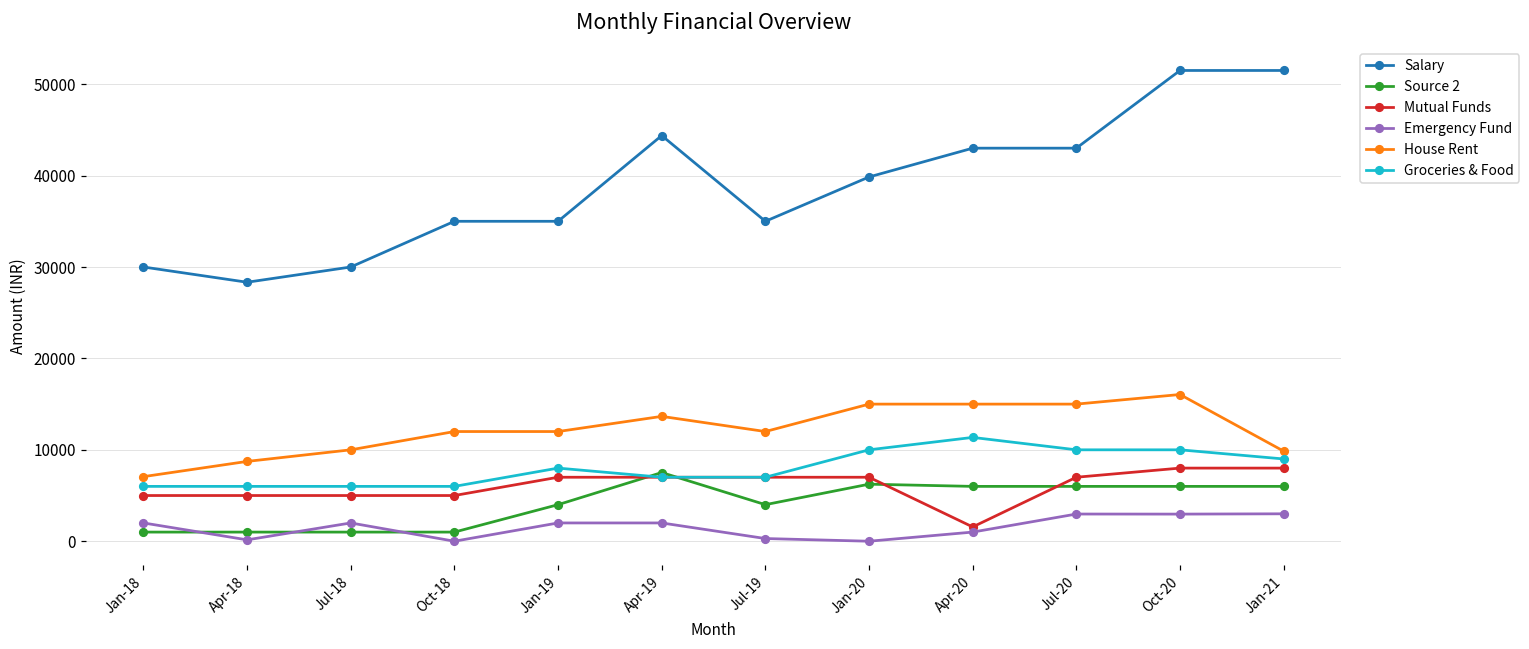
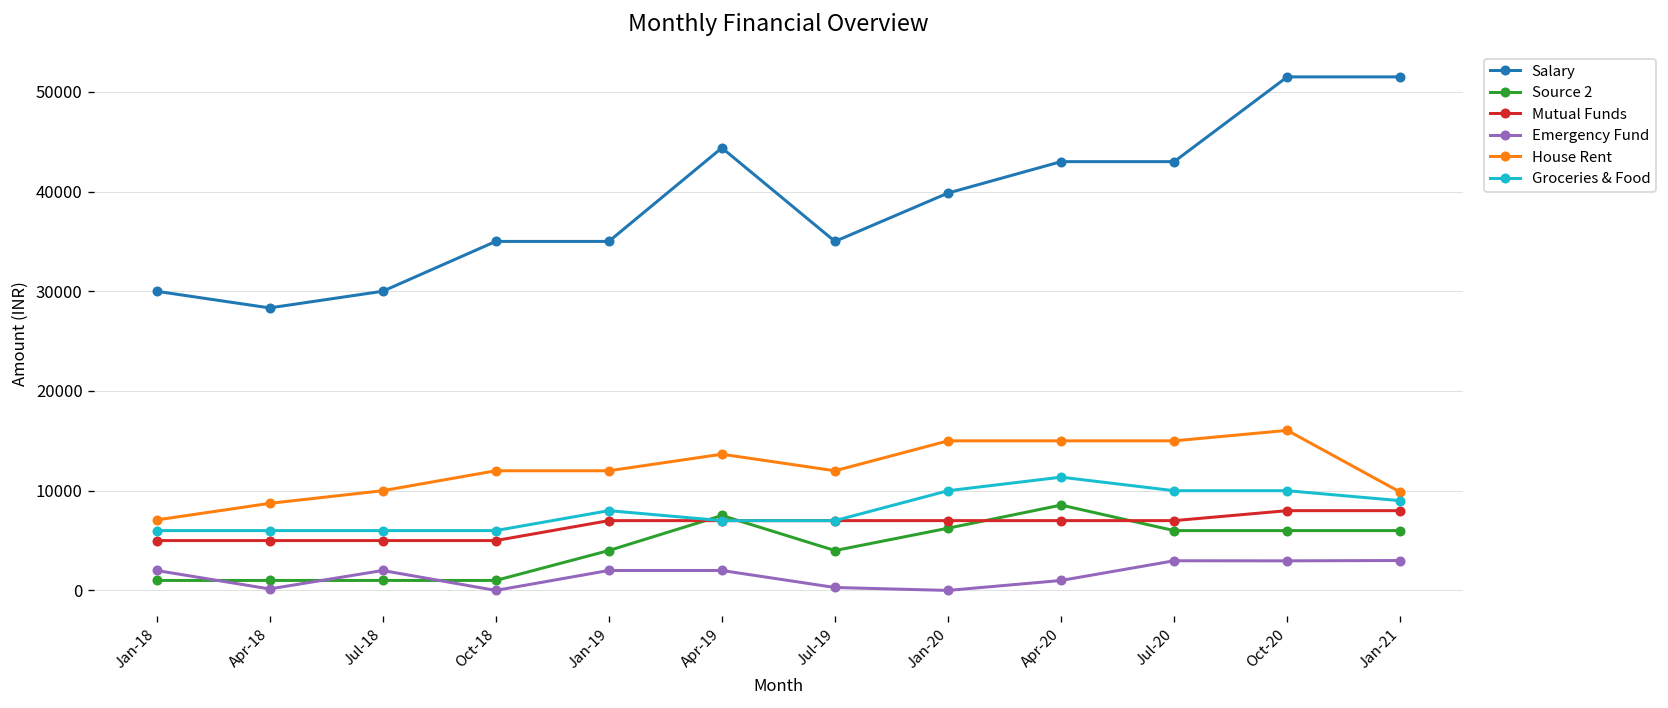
  {
    "Salary": {
      "Jan-18": 30000,
      "Apr-18": 28000,
      "Jul-18": 30000,
      "Oct-18": 35000,
      "Jan-19": 35000,
      "Apr-19": 44000,
      "Jul-19": 35000,
      "Jan-20": 40000,
      "Apr-20": 43000,
      "Jul-20": 43000,
      "Oct-20": 52000,
      "Jan-21": 52000
    },
    "Source 2": {
      "Jan-18": 1000,
      "Apr-18": 1000,
      "Jul-18": 1000,
      "Oct-18": 1000,
      "Jan-19": 4000,
      "Apr-19": 8000,
      "Jul-19": 4000,
      "Jan-20": 6000,
-     "Apr-20": 6000,
+     "Apr-20": 9000,
      "Jul-20": 6000,
      "Oct-20": 6000,
      "Jan-21": 6000
    },
    "Mutual Funds": {
      "Jan-18": 5000,
      "Apr-18": 5000,
      "Jul-18": 5000,
      "Oct-18": 5000,
      "Jan-19": 7000,
      "Jan-20": 7000,
-     "Apr-20": 2000,
+     "Apr-20": 7000,
      "Jul-20": 7000,
      "Oct-20": 8000,
      "Jan-21": 8000
    },
    "Emergency Fund": {
      "Jan-18": 2000,
      "Apr-18": 0,
      "Jul-18": 2000,
      "Oct-18": 0,
      "Jan-19": 2000,
      "Apr-19": 2000,
      "Jul-19": 0,
      "Jan-20": 0,
      "Apr-20": 1000,
      "Jul-20": 3000,
      "Oct-20": 3000,
      "Jan-21": 3000
    },
    "House Rent": {
      "Jan-18": 7000,
      "Apr-18": 9000,
      "Jul-18": 10000,
      "Oct-18": 12000,
      "Jan-19": 12000,
      "Apr-19": 14000,
      "Jul-19": 12000,
      "Jan-20": 15000,
      "Apr-20": 15000,
      "Jul-20": 15000,
      "Oct-20": 16000,
      "Jan-21": 10000
    },
    "Groceries & Food": {
      "Jan-18": 6000,
      "Apr-18": 6000,
      "Jul-18": 6000,
      "Oct-18": 6000,
      "Jan-19": 8000,
      "Jan-20": 10000,
      "Apr-20": 11000,
      "Jul-20": 10000,
      "Oct-20": 10000,
      "Jan-21": 9000
    }
  }
